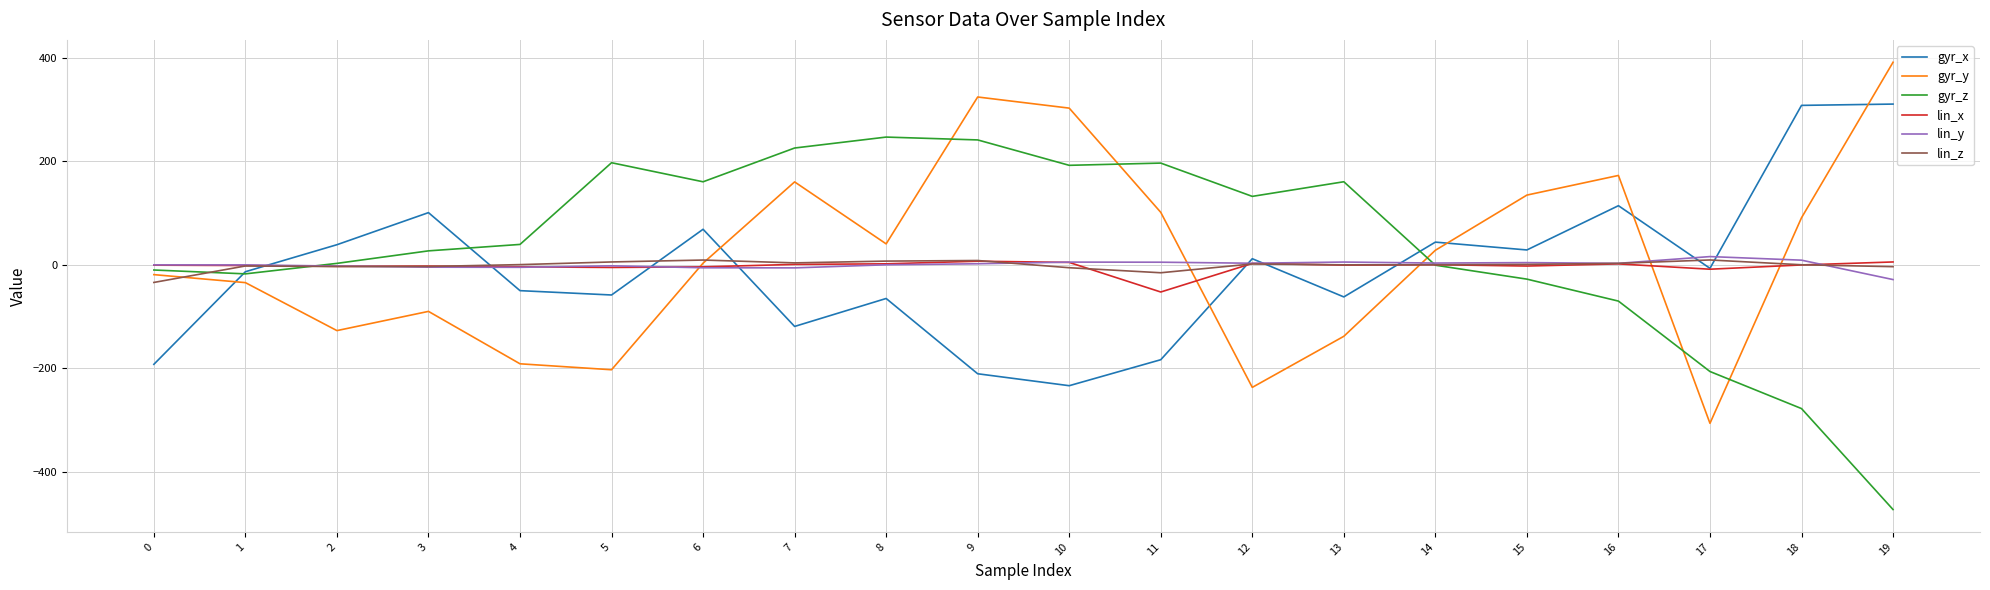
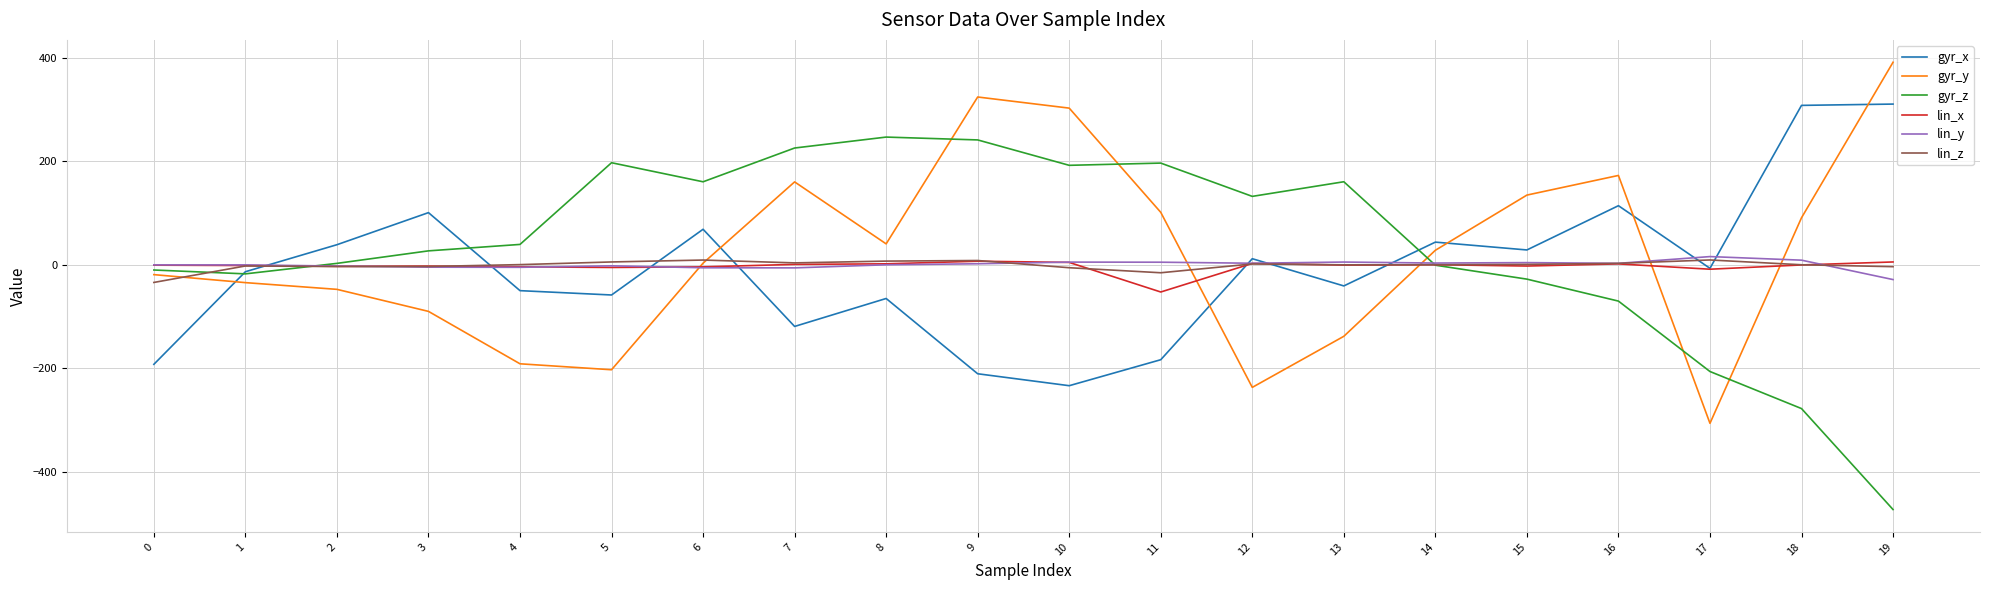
  {
    "gyr_x": {
      "0": -190,
      "2": 40,
      "3": 100,
      "4": -50,
      "5": -60,
      "6": 70,
      "7": -120,
      "8": -60,
      "9": -210,
      "10": -230,
      "11": -180,
      "12": 10,
-     "13": -60,
+     "13": -40,
      "14": 40,
      "15": 30,
      "16": 110,
      "18": 310,
      "19": 310
    },
    "gyr_y": {
      "0": -20,
      "1": -30,
-     "2": -130,
+     "2": -50,
      "3": -90,
      "4": -190,
      "5": -200,
      "6": 0,
      "7": 160,
      "8": 40,
      "9": 320,
      "10": 300,
      "11": 100,
      "12": -240,
      "13": -140,
      "14": 30,
      "15": 130,
      "16": 170,
      "17": -310,
      "18": 90,
      "19": 390
    },
    "gyr_z": {
      "0": -10,
      "2": 0,
      "3": 30,
      "4": 40,
      "5": 200,
      "6": 160,
      "7": 230,
      "8": 250,
      "9": 240,
      "10": 190,
      "11": 200,
      "12": 130,
      "13": 160,
      "15": -30,
      "16": -70,
      "17": -210,
      "18": -280,
      "19": -470
    },
    "lin_x": {
      "11": -50,
      "19": 10
    },
    "lin_y": {
      "7": -10,
      "9": 0,
      "11": 10,
      "13": 10,
      "17": 20,
      "18": 10,
      "19": -30
    },
    "lin_z": {
      "0": -30,
      "5": 10,
      "6": 10,
      "8": 10,
      "10": -10,
      "11": -20,
      "17": 10,
      "19": 0
    }
  }
